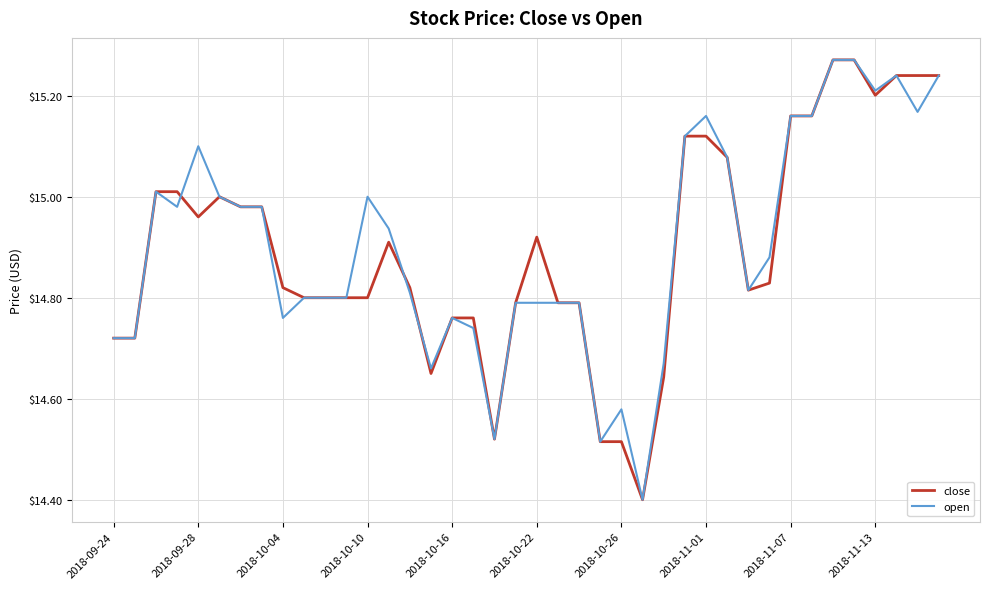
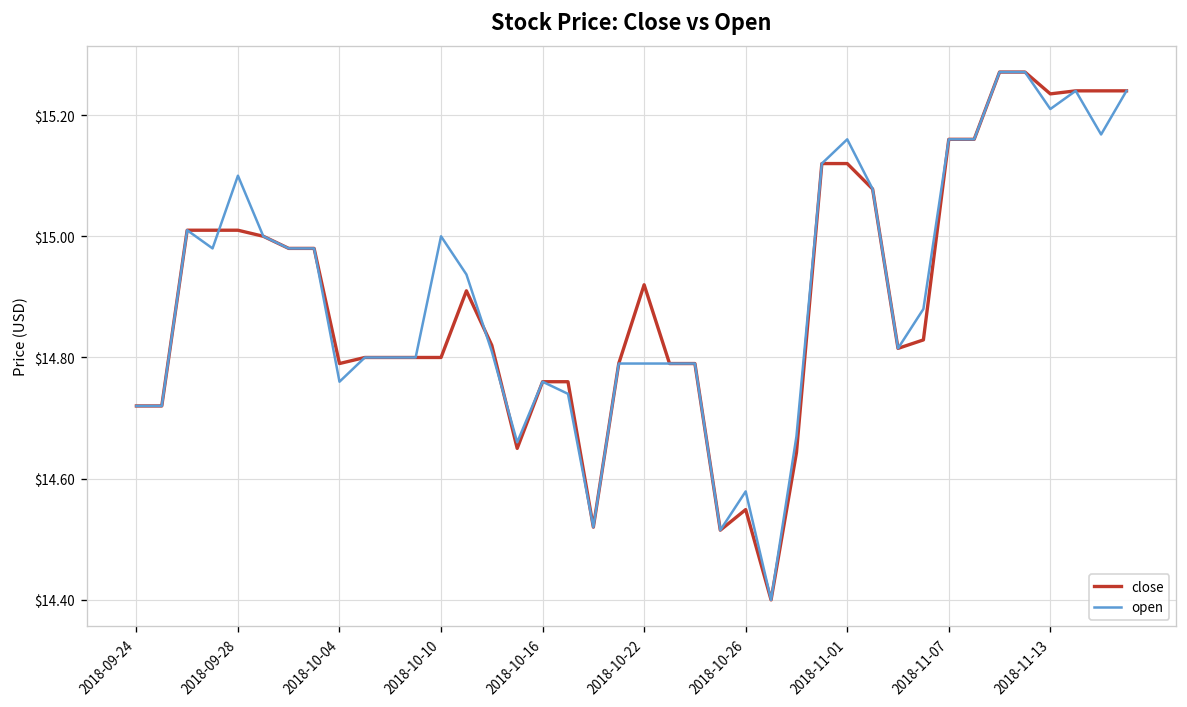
  {
    "close": {
-     "2018-09-28": "$14.96",
-     "2018-10-04": "$14.82",
+     "2018-09-28": "$15.01",
+     "2018-10-04": "$14.79",
      "2018-10-10": "$14.80",
      "2018-10-22": "$14.92",
-     "2018-10-26": "$14.52",
+     "2018-10-26": "$14.55",
      "2018-11-01": "$15.12",
-     "2018-11-13": "$15.20"
+     "2018-11-13": "$15.24"
    },
    "open": {
      "2018-09-28": "$15.10",
      "2018-10-04": "$14.76",
      "2018-10-10": "$15.00",
      "2018-10-22": "$14.79",
      "2018-10-26": "$14.58",
      "2018-11-01": "$15.16",
      "2018-11-13": "$15.21"
    }
  }
